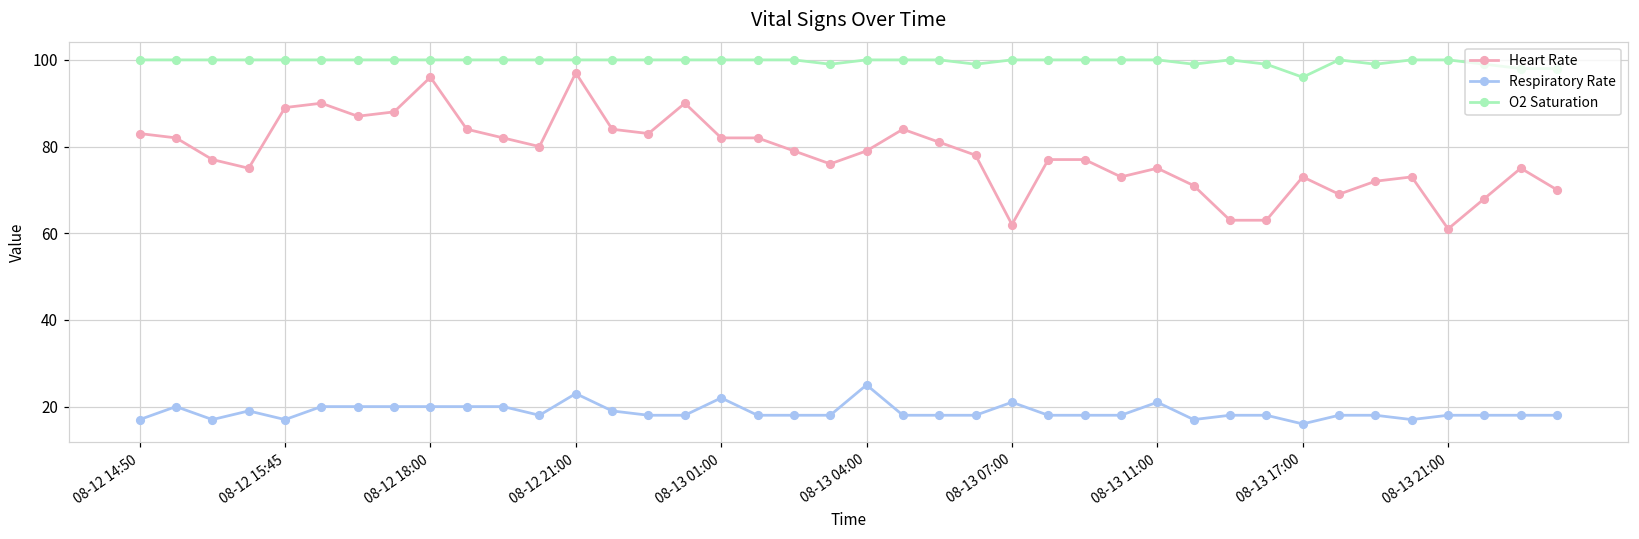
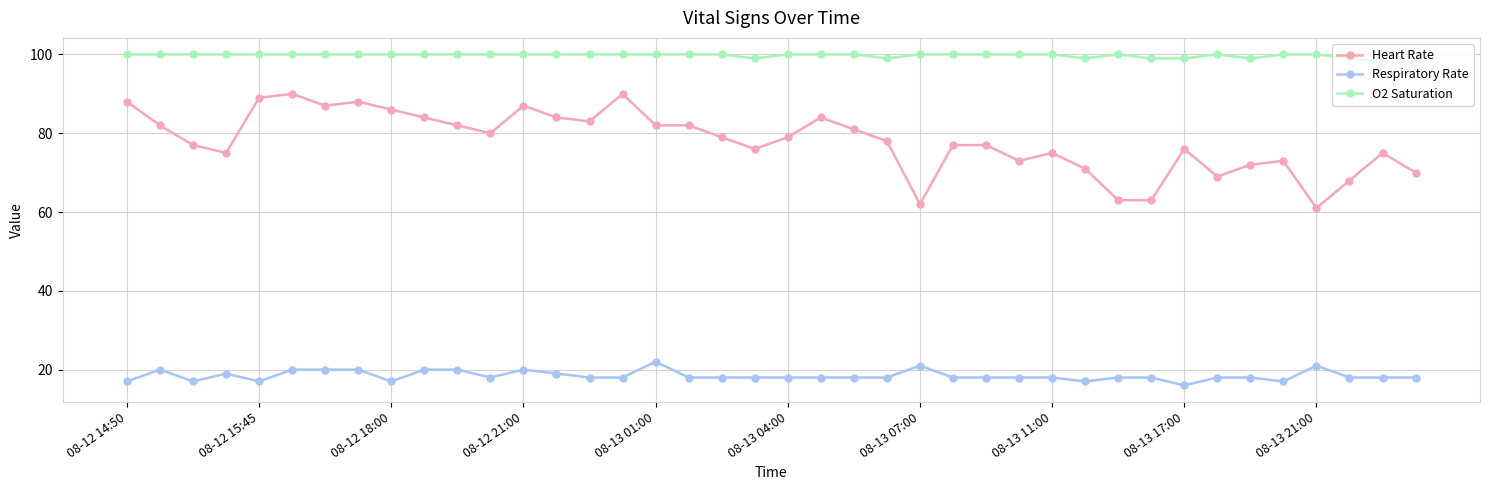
  {
    "Heart Rate": {
-     "08-12 14:50": 83,
+     "08-12 14:50": 88,
      "08-12 15:45": 89,
-     "08-12 18:00": 96,
-     "08-12 21:00": 97,
+     "08-12 18:00": 86,
+     "08-12 21:00": 87,
      "08-13 01:00": 82,
      "08-13 04:00": 79,
      "08-13 07:00": 62,
      "08-13 11:00": 75,
-     "08-13 17:00": 73,
+     "08-13 17:00": 76,
      "08-13 21:00": 61
    },
    "Respiratory Rate": {
      "08-12 14:50": 17,
      "08-12 15:45": 17,
-     "08-12 18:00": 20,
-     "08-12 21:00": 23,
+     "08-12 18:00": 17,
+     "08-12 21:00": 20,
      "08-13 01:00": 22,
-     "08-13 04:00": 25,
+     "08-13 04:00": 18,
      "08-13 07:00": 21,
-     "08-13 11:00": 21,
+     "08-13 11:00": 18,
      "08-13 17:00": 16,
-     "08-13 21:00": 18
+     "08-13 21:00": 21
    },
    "O2 Saturation": {
      "08-12 14:50": 100,
      "08-12 15:45": 100,
      "08-12 18:00": 100,
      "08-12 21:00": 100,
      "08-13 01:00": 100,
      "08-13 04:00": 100,
      "08-13 07:00": 100,
      "08-13 11:00": 100,
-     "08-13 17:00": 96,
+     "08-13 17:00": 99,
      "08-13 21:00": 100
    }
  }
